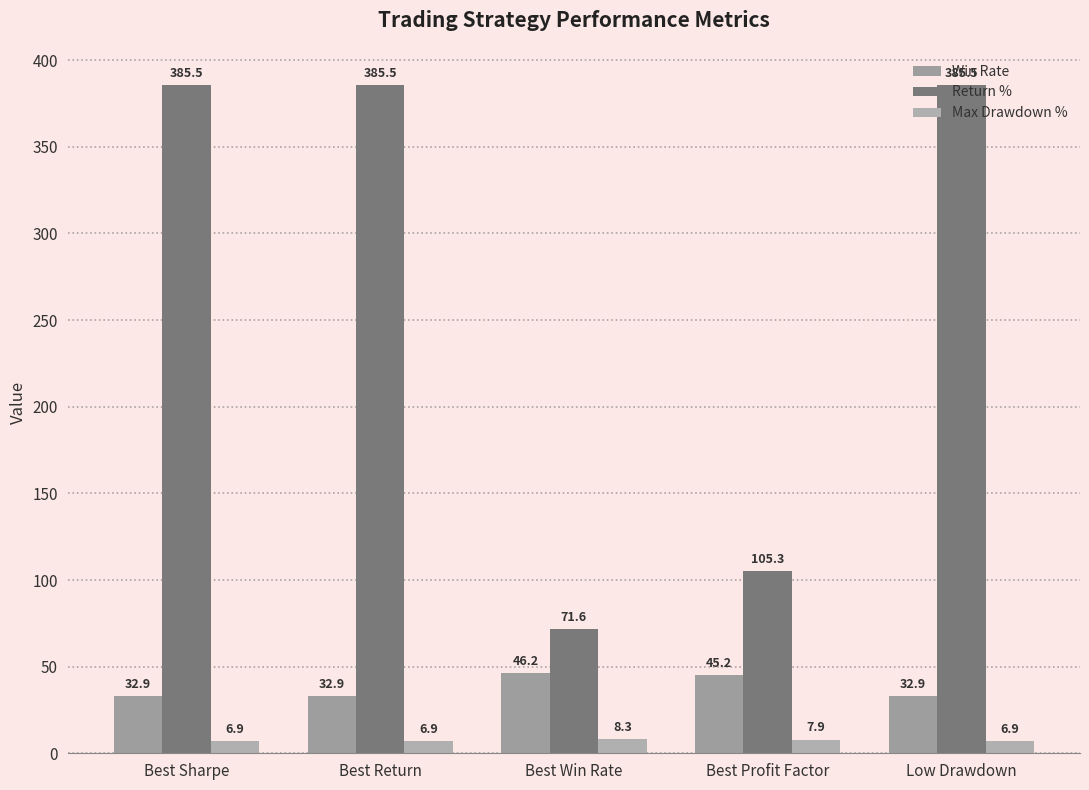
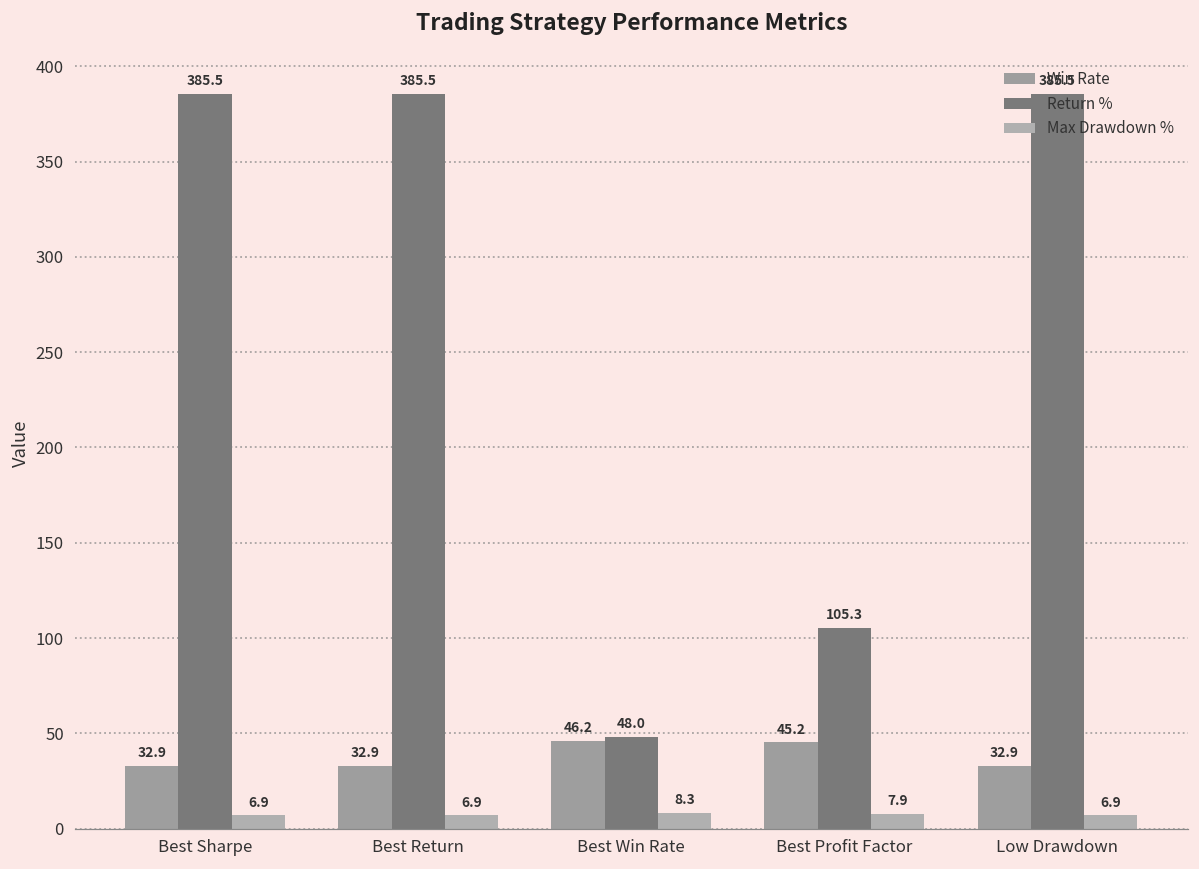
  {
    "Return %": {
      "Best Sharpe": 385.5,
      "Best Return": 385.5,
-     "Best Win Rate": 71.6,
+     "Best Win Rate": 48.0,
      "Best Profit Factor": 105.3,
      "Low Drawdown": 385.5
    }
  }
